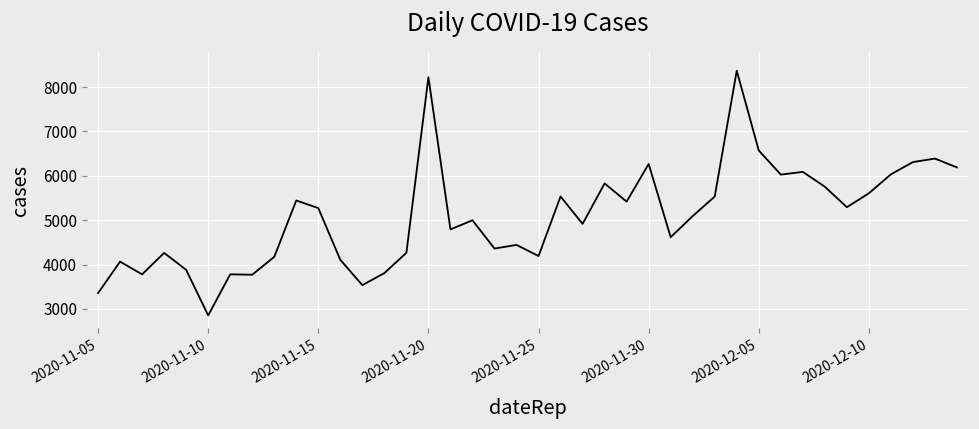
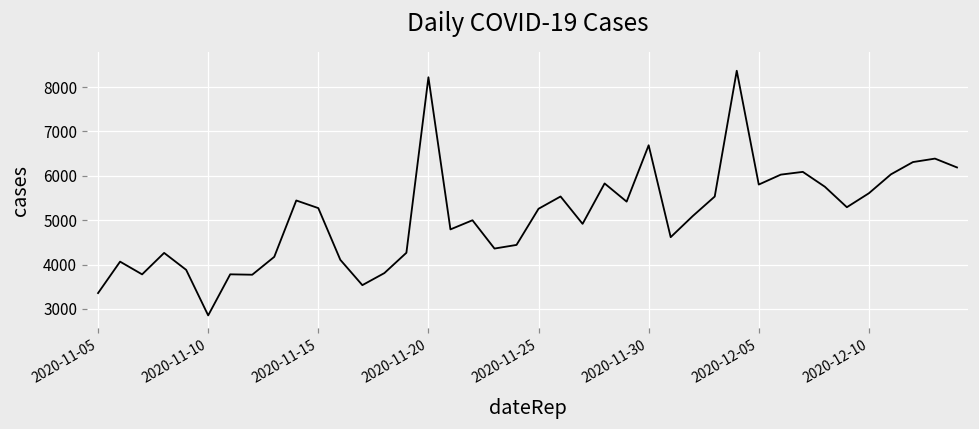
  {
    "2020-11-05": 3400,
    "2020-11-10": 2900,
    "2020-11-15": 5300,
    "2020-11-20": 8200,
-   "2020-11-25": 4200,
-   "2020-11-30": 6300,
-   "2020-12-05": 6600,
+   "2020-11-25": 5300,
+   "2020-11-30": 6700,
+   "2020-12-05": 5800,
    "2020-12-10": 5600
  }
